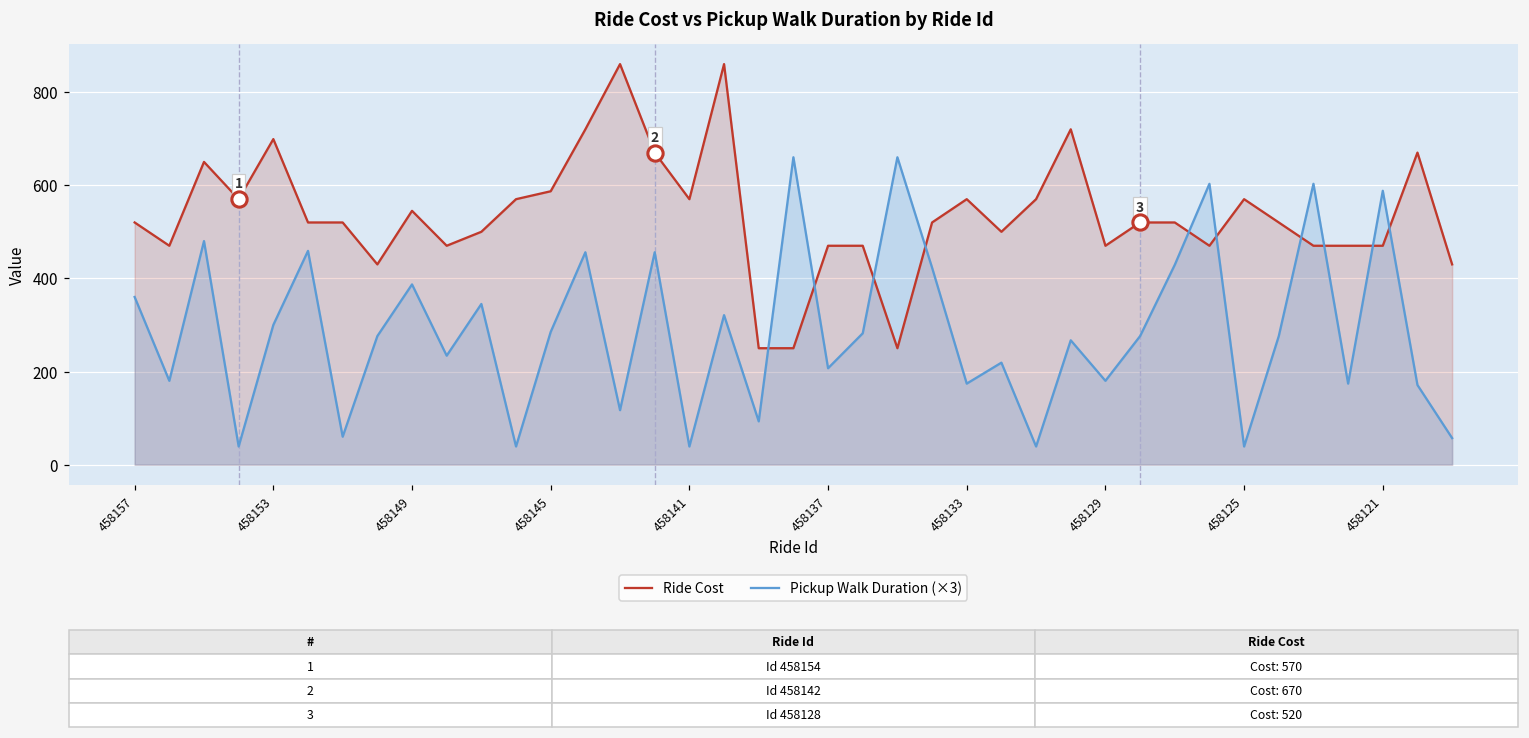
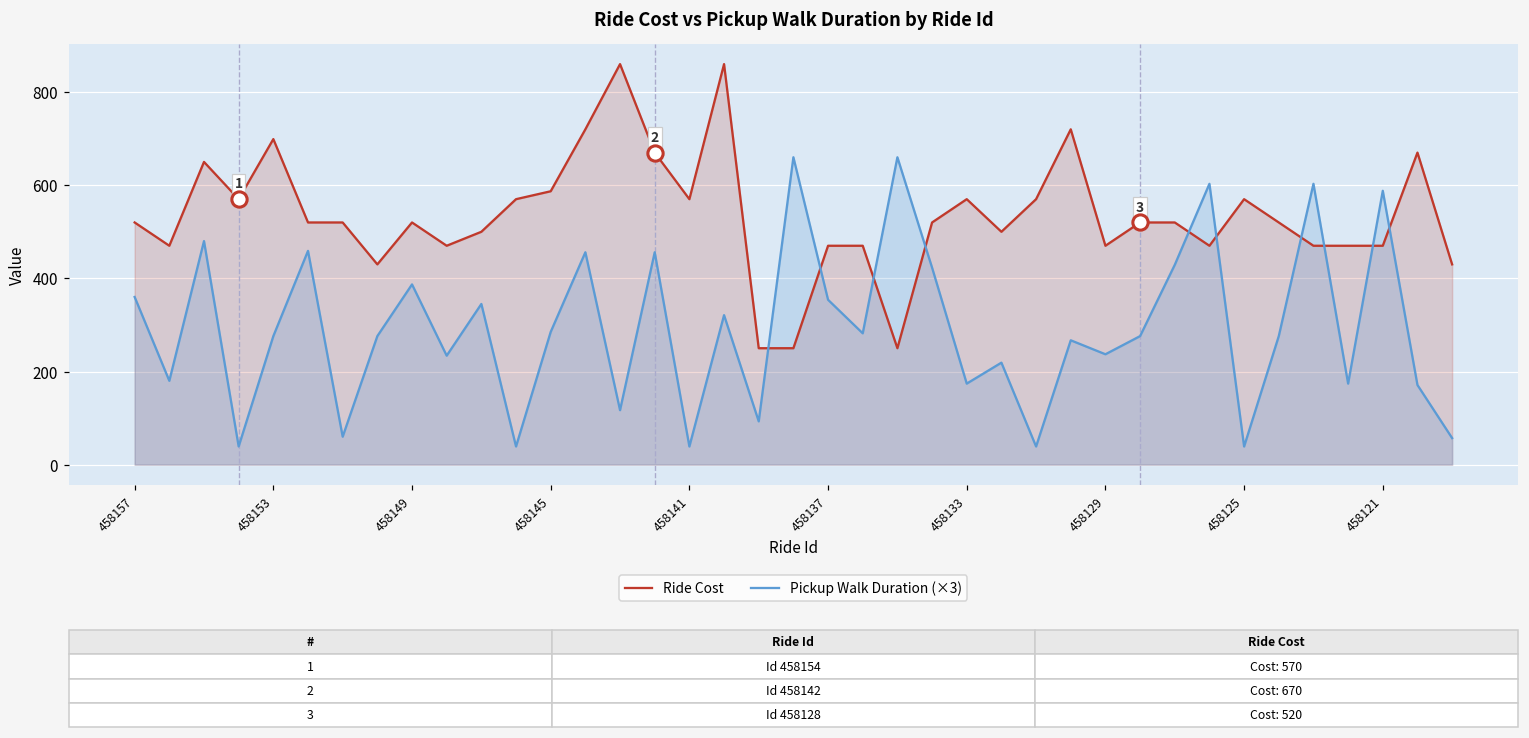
  {
    "Ride Cost": {
      "458157": 520,
      "458153": 700,
-     "458149": 550,
+     "458149": 520,
      "458145": 590,
      "458141": 570,
      "458137": 470,
      "458133": 570,
      "458129": 470,
      "458125": 570,
      "458121": 470
    },
    "Pickup Walk Duration (×3)": {
      "458157": 360,
-     "458153": 300,
+     "458153": 280,
      "458149": 390,
      "458145": 290,
      "458141": 40,
-     "458137": 210,
+     "458137": 350,
      "458133": 170,
-     "458129": 180,
+     "458129": 240,
      "458125": 40,
      "458121": 590
    }
  }
